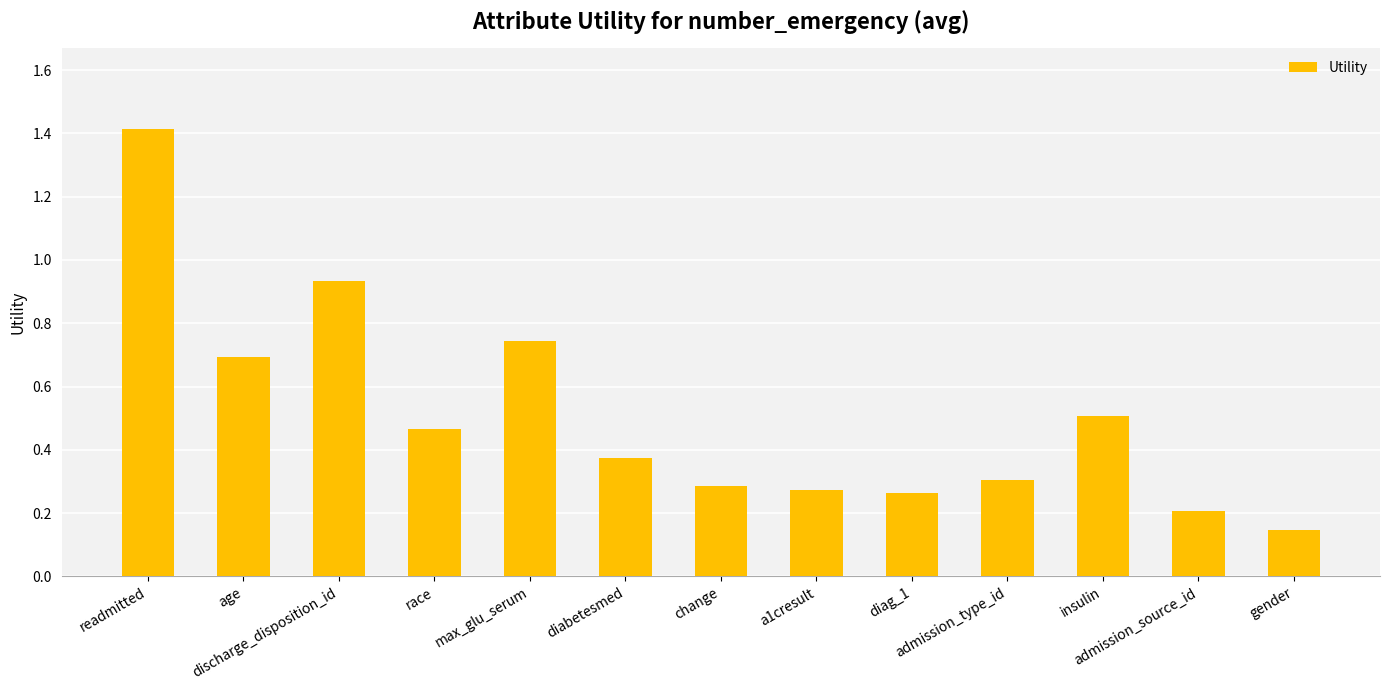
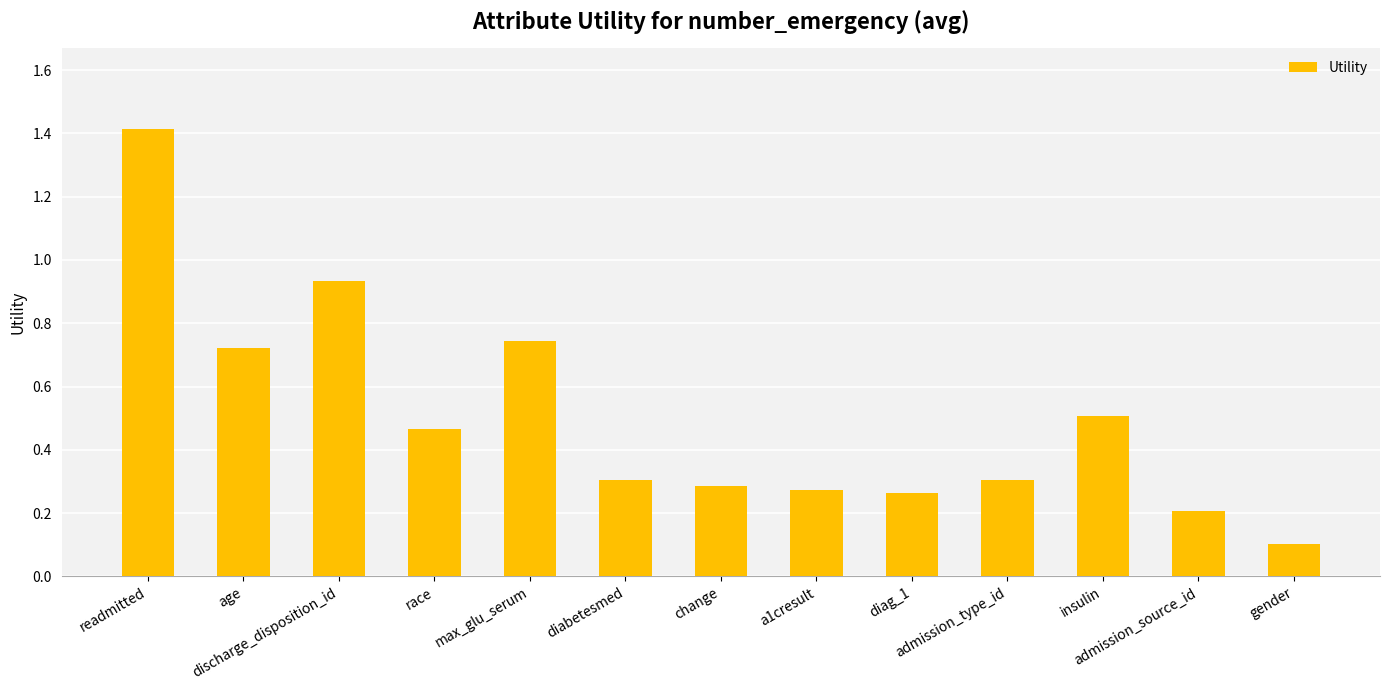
  {
    "readmitted": 1.41,
-   "age": 0.69,
+   "age": 0.72,
    "discharge_disposition_id": 0.93,
    "race": 0.47,
    "max_glu_serum": 0.74,
-   "diabetesmed": 0.37,
+   "diabetesmed": 0.31,
    "change": 0.28,
    "a1cresult": 0.27,
    "diag_1": 0.26,
    "admission_type_id": 0.31,
    "insulin": 0.51,
    "admission_source_id": 0.21,
-   "gender": 0.15
+   "gender": 0.10
  }
